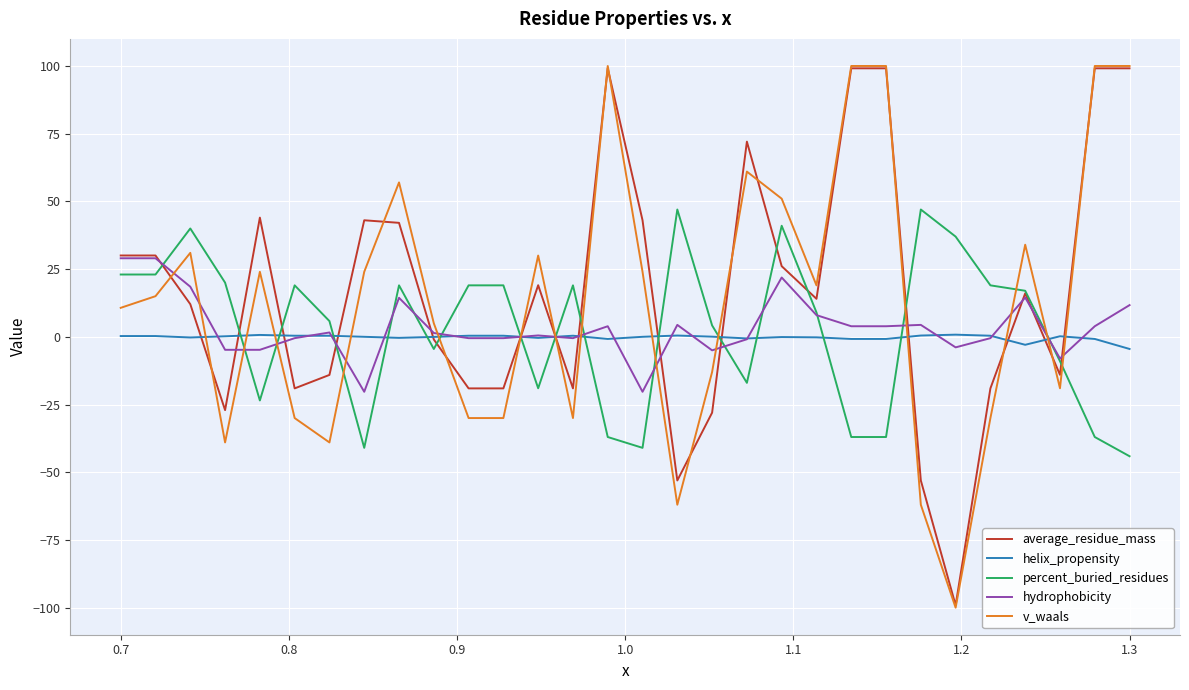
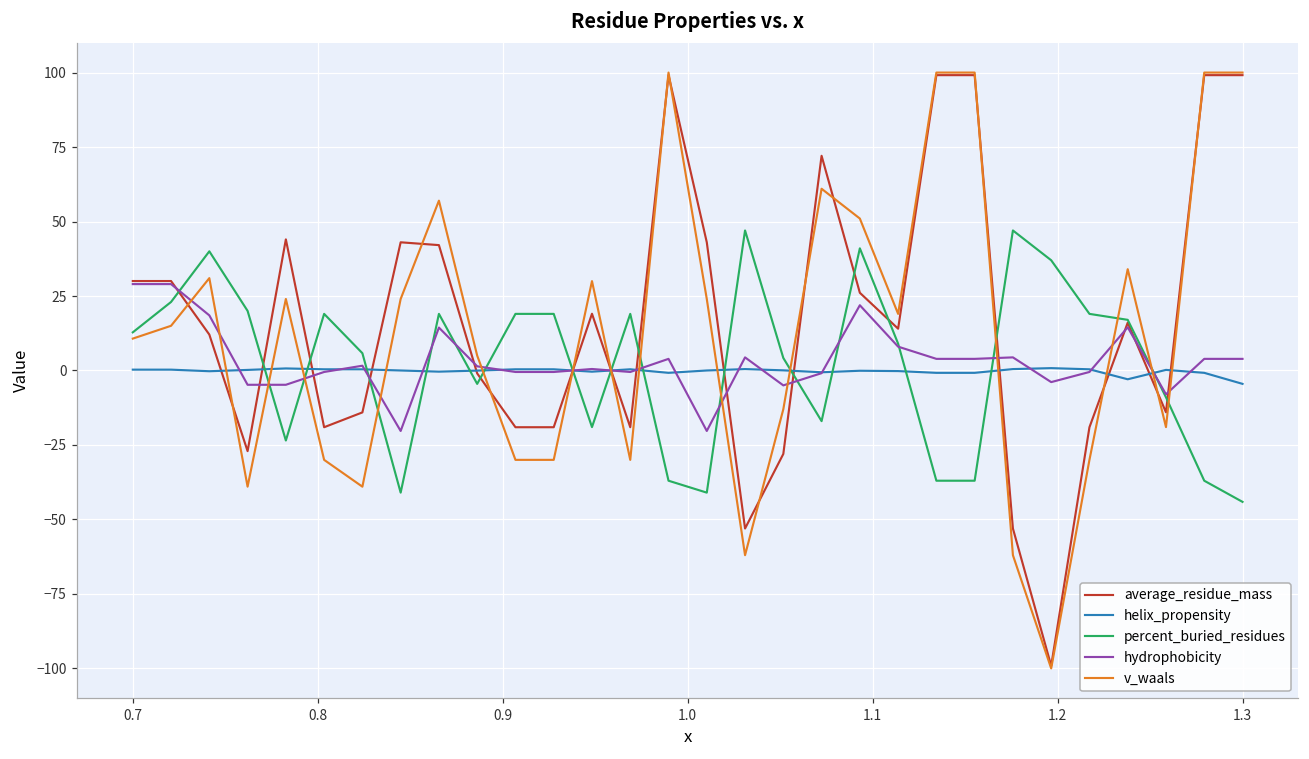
  {
    "average_residue_mass": {
      "0.7": 30
    },
    "helix_propensity": {
      "0.7": 0,
      "1.3": -4
    },
    "percent_buried_residues": {
-     "0.7": 23,
+     "0.7": 13,
      "1.3": -44
    },
    "hydrophobicity": {
      "0.7": 29,
-     "1.3": 12
+     "1.3": 4
    },
    "v_waals": {
      "0.7": 11
    }
  }
